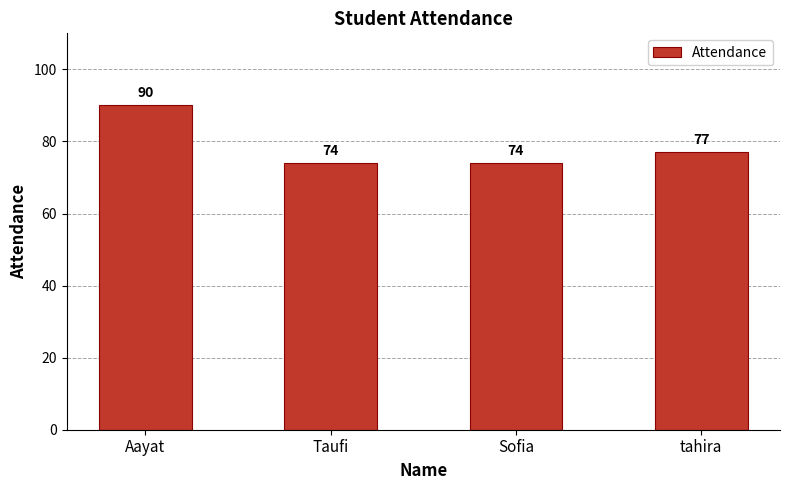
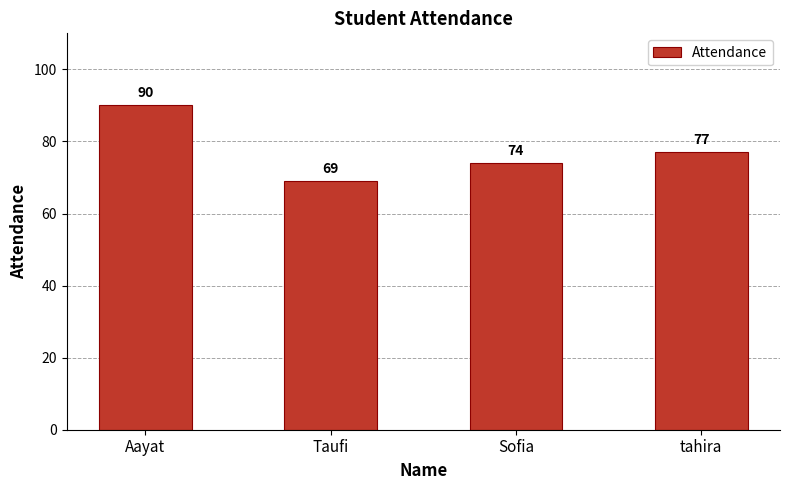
  {
    "Aayat": 90,
-   "Taufi": 74,
+   "Taufi": 69,
    "Sofia": 74,
    "tahira": 77
  }
